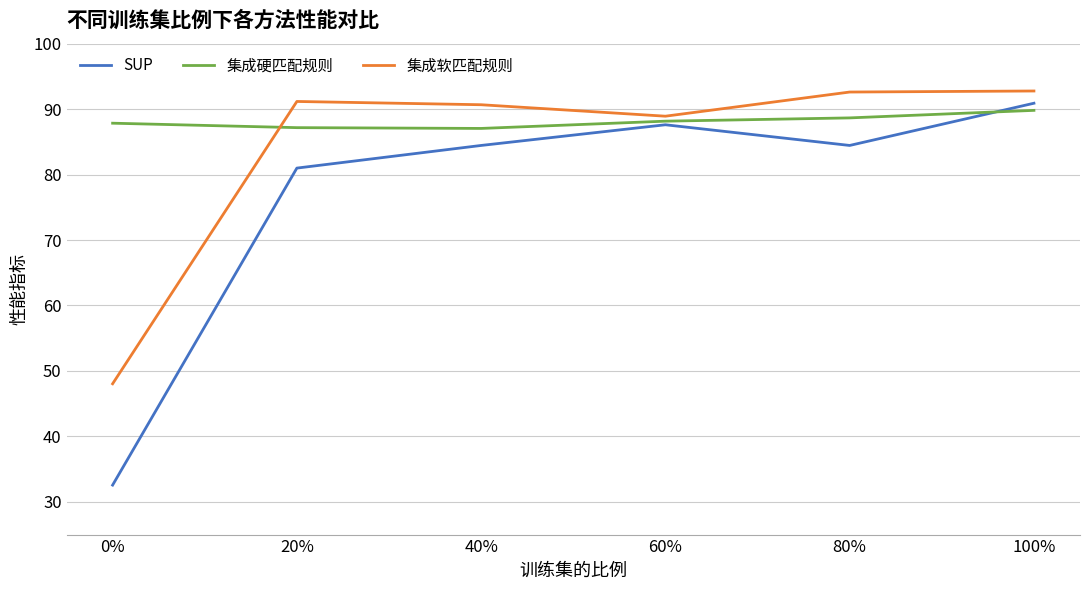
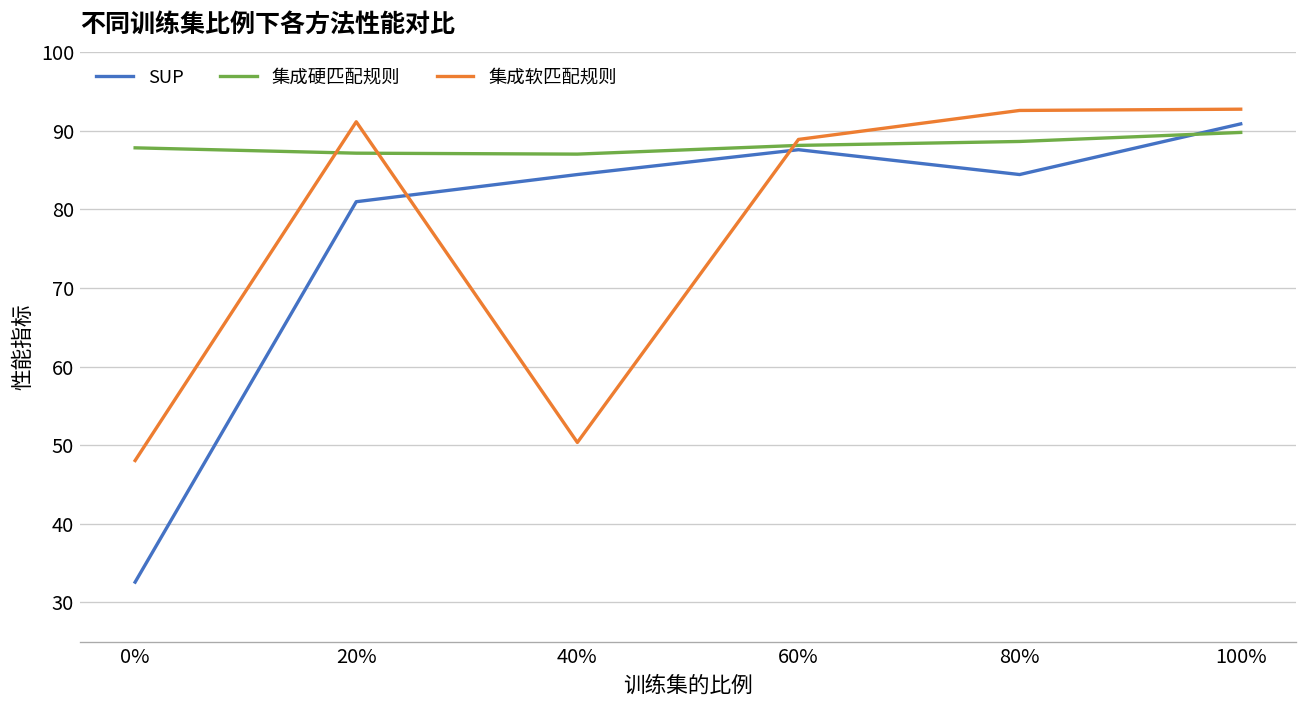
  {
    "SUP": {
      "0%": 33,
      "20%": 81,
      "40%": 84,
      "60%": 88,
      "80%": 84,
      "100%": 91
    },
    "集成硬匹配规则": {
      "0%": 88,
      "20%": 87,
      "40%": 87,
      "60%": 88,
      "80%": 89,
      "100%": 90
    },
    "集成软匹配规则": {
      "0%": 48,
      "20%": 91,
-     "40%": 91,
+     "40%": 50,
      "60%": 89,
      "80%": 93,
      "100%": 93
    }
  }
